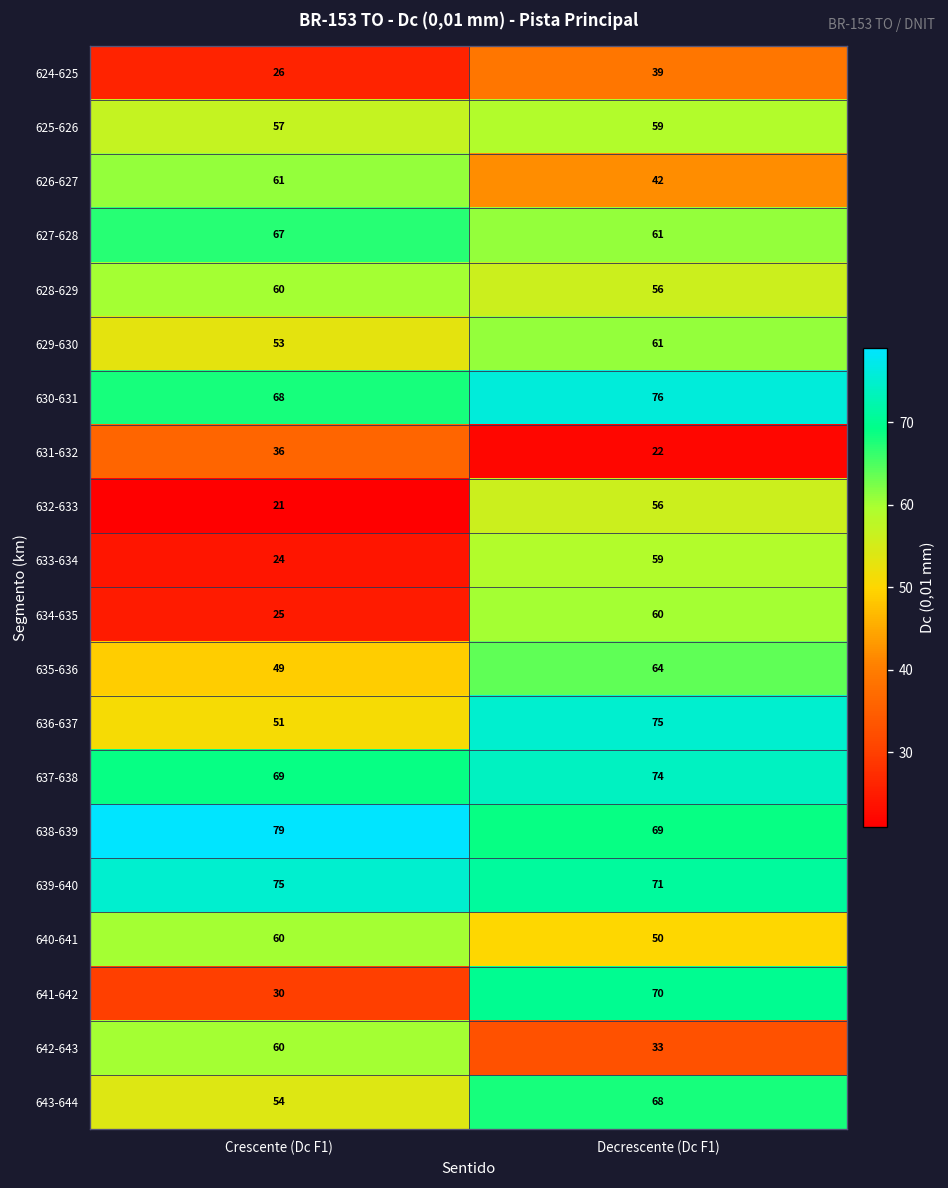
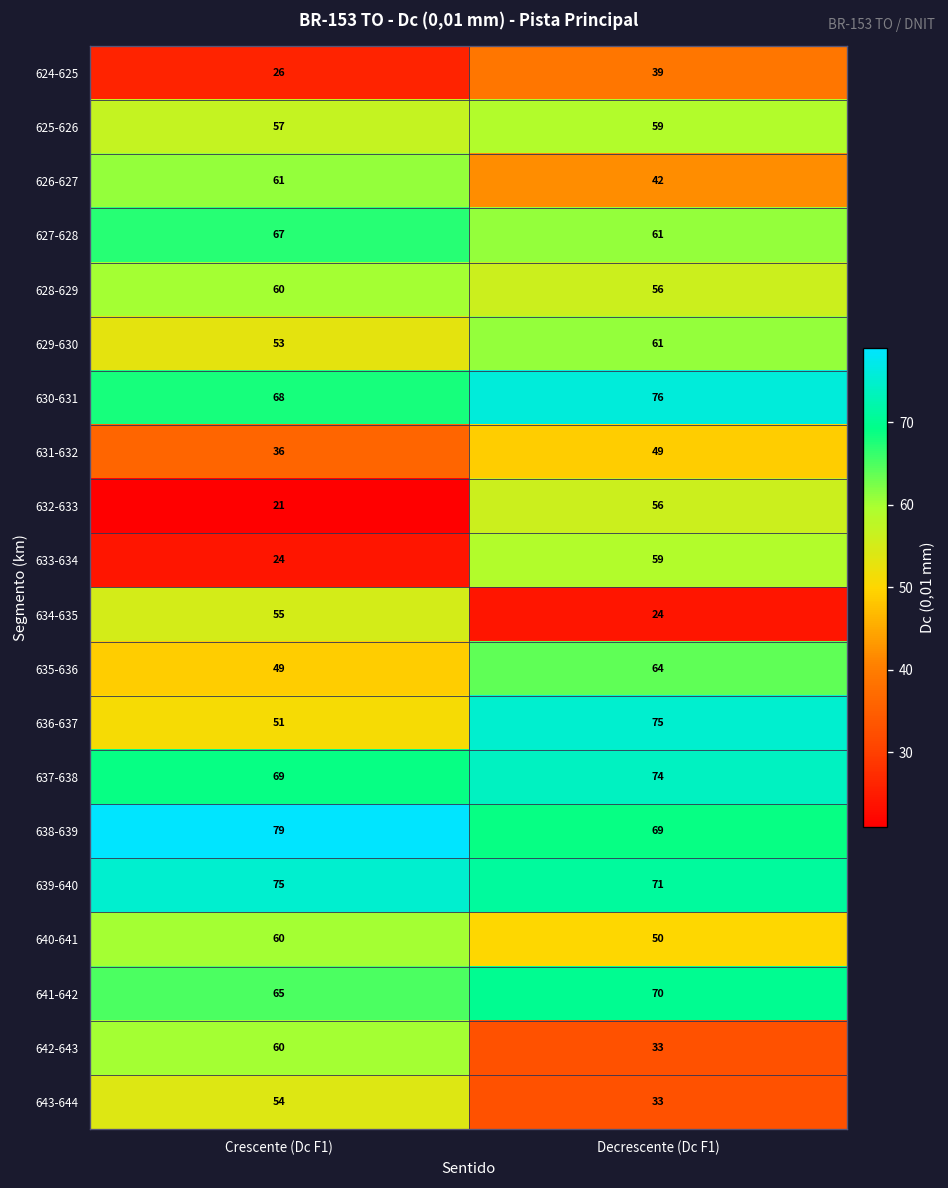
  {
    "624-625": {
      "Crescente (Dc F1)": 26,
      "Decrescente (Dc F1)": 39
    },
    "625-626": {
      "Crescente (Dc F1)": 57,
      "Decrescente (Dc F1)": 59
    },
    "626-627": {
      "Crescente (Dc F1)": 61,
      "Decrescente (Dc F1)": 42
    },
    "627-628": {
      "Crescente (Dc F1)": 67,
      "Decrescente (Dc F1)": 61
    },
    "628-629": {
      "Crescente (Dc F1)": 60,
      "Decrescente (Dc F1)": 56
    },
    "629-630": {
      "Crescente (Dc F1)": 53,
      "Decrescente (Dc F1)": 61
    },
    "630-631": {
      "Crescente (Dc F1)": 68,
      "Decrescente (Dc F1)": 76
    },
    "631-632": {
      "Crescente (Dc F1)": 36,
-     "Decrescente (Dc F1)": 22
+     "Decrescente (Dc F1)": 49
    },
    "632-633": {
      "Crescente (Dc F1)": 21,
      "Decrescente (Dc F1)": 56
    },
    "633-634": {
      "Crescente (Dc F1)": 24,
      "Decrescente (Dc F1)": 59
    },
    "634-635": {
-     "Crescente (Dc F1)": 25,
-     "Decrescente (Dc F1)": 60
+     "Crescente (Dc F1)": 55,
+     "Decrescente (Dc F1)": 24
    },
    "635-636": {
      "Crescente (Dc F1)": 49,
      "Decrescente (Dc F1)": 64
    },
    "636-637": {
      "Crescente (Dc F1)": 51,
      "Decrescente (Dc F1)": 75
    },
    "637-638": {
      "Crescente (Dc F1)": 69,
      "Decrescente (Dc F1)": 74
    },
    "638-639": {
      "Crescente (Dc F1)": 79,
      "Decrescente (Dc F1)": 69
    },
    "639-640": {
      "Crescente (Dc F1)": 75,
      "Decrescente (Dc F1)": 71
    },
    "640-641": {
      "Crescente (Dc F1)": 60,
      "Decrescente (Dc F1)": 50
    },
    "641-642": {
-     "Crescente (Dc F1)": 30,
+     "Crescente (Dc F1)": 65,
      "Decrescente (Dc F1)": 70
    },
    "642-643": {
      "Crescente (Dc F1)": 60,
      "Decrescente (Dc F1)": 33
    },
    "643-644": {
      "Crescente (Dc F1)": 54,
-     "Decrescente (Dc F1)": 68
+     "Decrescente (Dc F1)": 33
    }
  }
